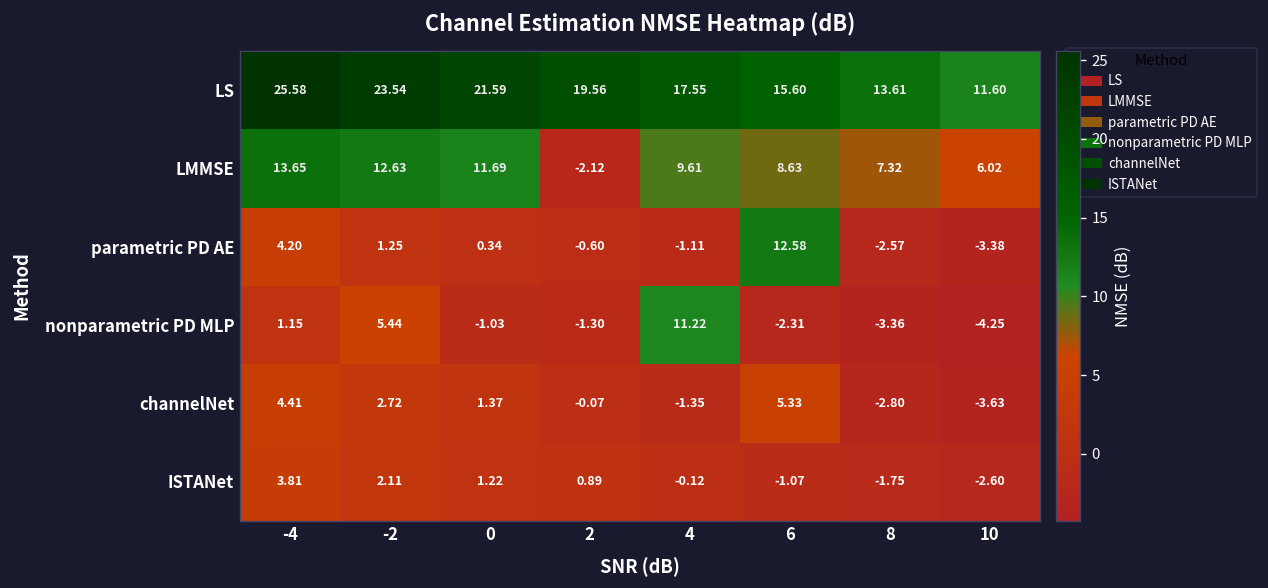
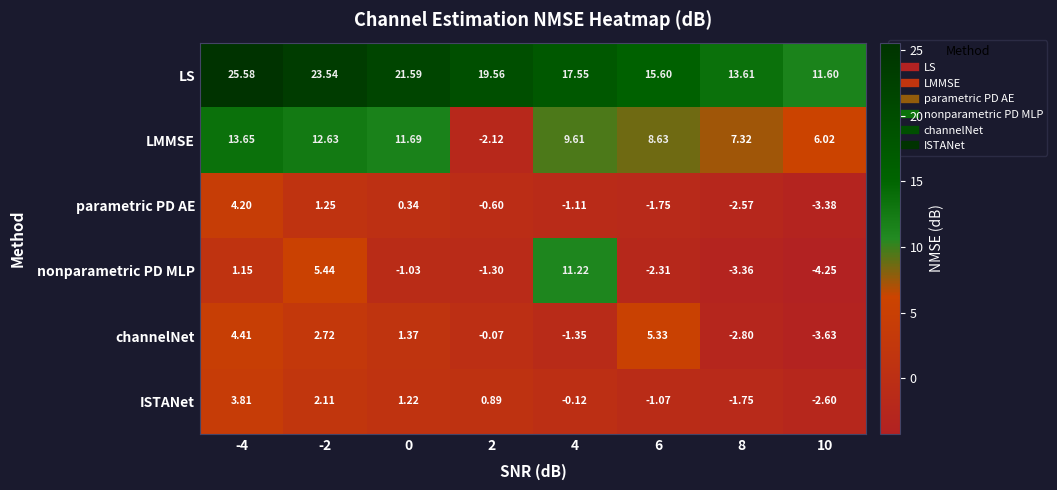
  {
    "LS": {
      "-4": 25.58,
      "-2": 23.54,
      "0": 21.59,
      "2": 19.56,
      "4": 17.55,
      "6": 15.60,
      "8": 13.61,
      "10": 11.60
    },
    "LMMSE": {
      "-4": 13.65,
      "-2": 12.63,
      "0": 11.69,
      "2": -2.12,
      "4": 9.61,
      "6": 8.63,
      "8": 7.32,
      "10": 6.02
    },
    "parametric PD AE": {
      "-4": 4.20,
      "-2": 1.25,
      "0": 0.34,
      "2": -0.60,
      "4": -1.11,
-     "6": 12.58,
+     "6": -1.75,
      "8": -2.57,
      "10": -3.38
    },
    "nonparametric PD MLP": {
      "-4": 1.15,
      "-2": 5.44,
      "0": -1.03,
      "2": -1.30,
      "4": 11.22,
      "6": -2.31,
      "8": -3.36,
      "10": -4.25
    },
    "channelNet": {
      "-4": 4.41,
      "-2": 2.72,
      "0": 1.37,
      "2": -0.07,
      "4": -1.35,
      "6": 5.33,
      "8": -2.80,
      "10": -3.63
    },
    "ISTANet": {
      "-4": 3.81,
      "-2": 2.11,
      "0": 1.22,
      "2": 0.89,
      "4": -0.12,
      "6": -1.07,
      "8": -1.75,
      "10": -2.60
    }
  }
